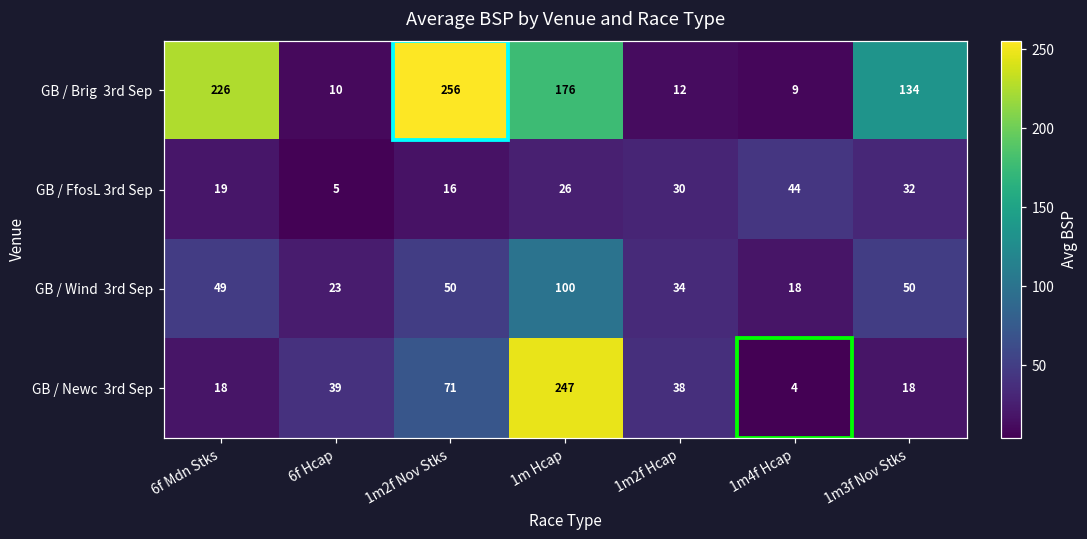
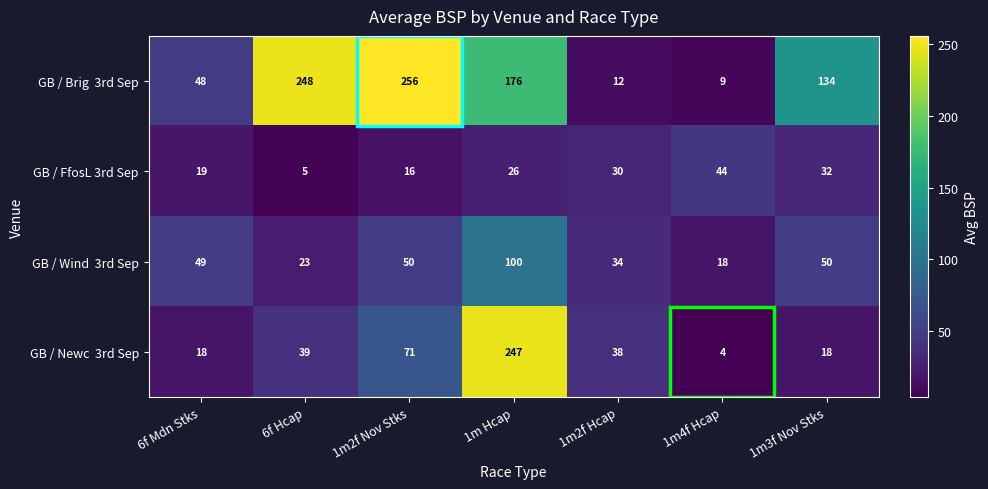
  {
    "GB / Brig 3rd Sep": {
-     "6f Mdn Stks": 226,
-     "6f Hcap": 10,
+     "6f Mdn Stks": 48,
+     "6f Hcap": 248,
      "1m2f Nov Stks": 256,
      "1m Hcap": 176,
      "1m2f Hcap": 12,
      "1m4f Hcap": 9,
      "1m3f Nov Stks": 134
    },
    "GB / FfosL 3rd Sep": {
      "6f Mdn Stks": 19,
      "6f Hcap": 5,
      "1m2f Nov Stks": 16,
      "1m Hcap": 26,
      "1m2f Hcap": 30,
      "1m4f Hcap": 44,
      "1m3f Nov Stks": 32
    },
    "GB / Wind 3rd Sep": {
      "6f Mdn Stks": 49,
      "6f Hcap": 23,
      "1m2f Nov Stks": 50,
      "1m Hcap": 100,
      "1m2f Hcap": 34,
      "1m4f Hcap": 18,
      "1m3f Nov Stks": 50
    },
    "GB / Newc 3rd Sep": {
      "6f Mdn Stks": 18,
      "6f Hcap": 39,
      "1m2f Nov Stks": 71,
      "1m Hcap": 247,
      "1m2f Hcap": 38,
      "1m4f Hcap": 4,
      "1m3f Nov Stks": 18
    }
  }
